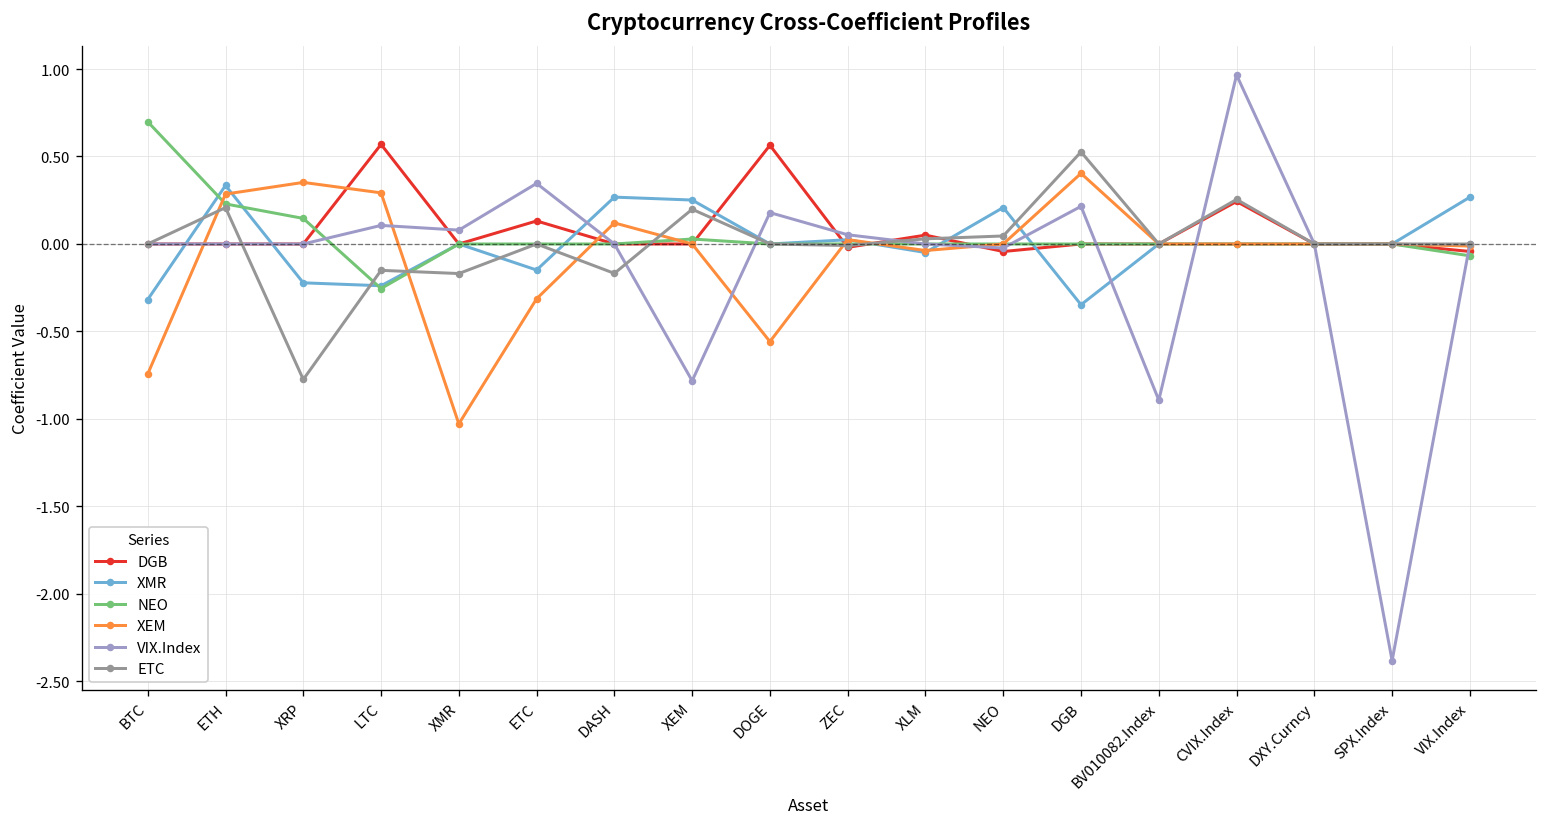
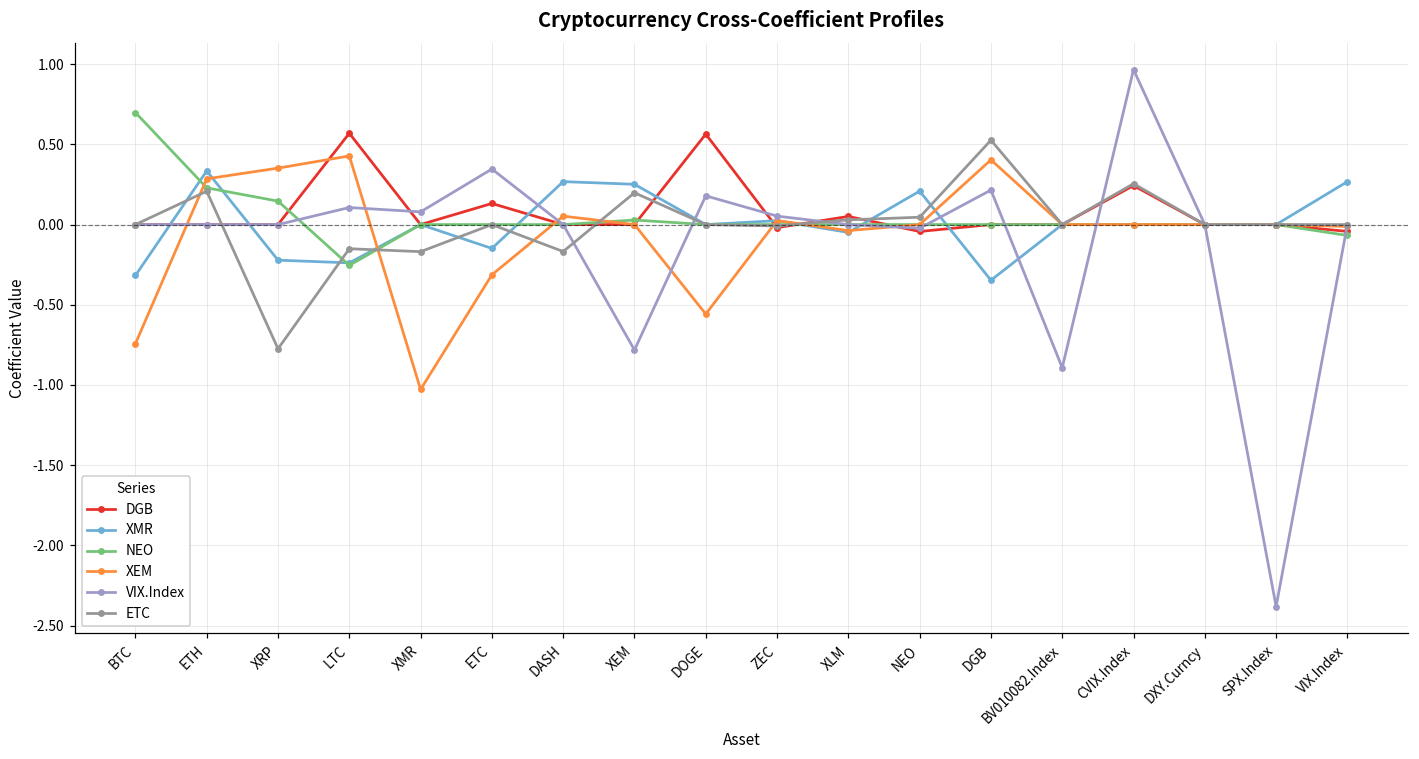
  {
    "DGB": {
      "LTC": 0.57,
      "ETC": 0.13,
      "DOGE": 0.56,
      "XLM": 0.05,
      "NEO": -0.04,
      "VIX.Index": -0.04
    },
    "NEO": {
      "BTC": 0.70,
      "ETH": 0.23,
      "XRP": 0.15,
      "XEM": 0.03,
      "VIX.Index": -0.07
    },
    "XEM": {
      "BTC": -0.74,
      "ETH": 0.29,
      "XRP": 0.35,
-     "LTC": 0.29,
+     "LTC": 0.43,
      "XMR": -1.03,
      "ETC": -0.31,
-     "DASH": 0.12,
+     "DASH": 0.05,
      "DOGE": -0.56,
      "DGB": 0.40
    }
  }
